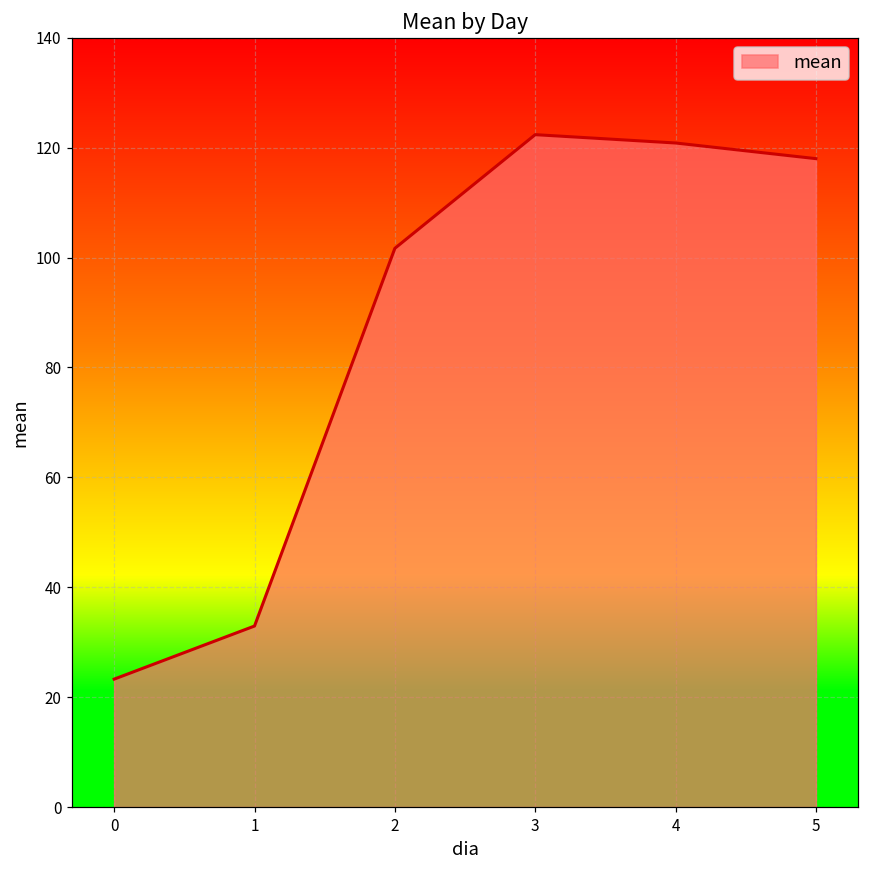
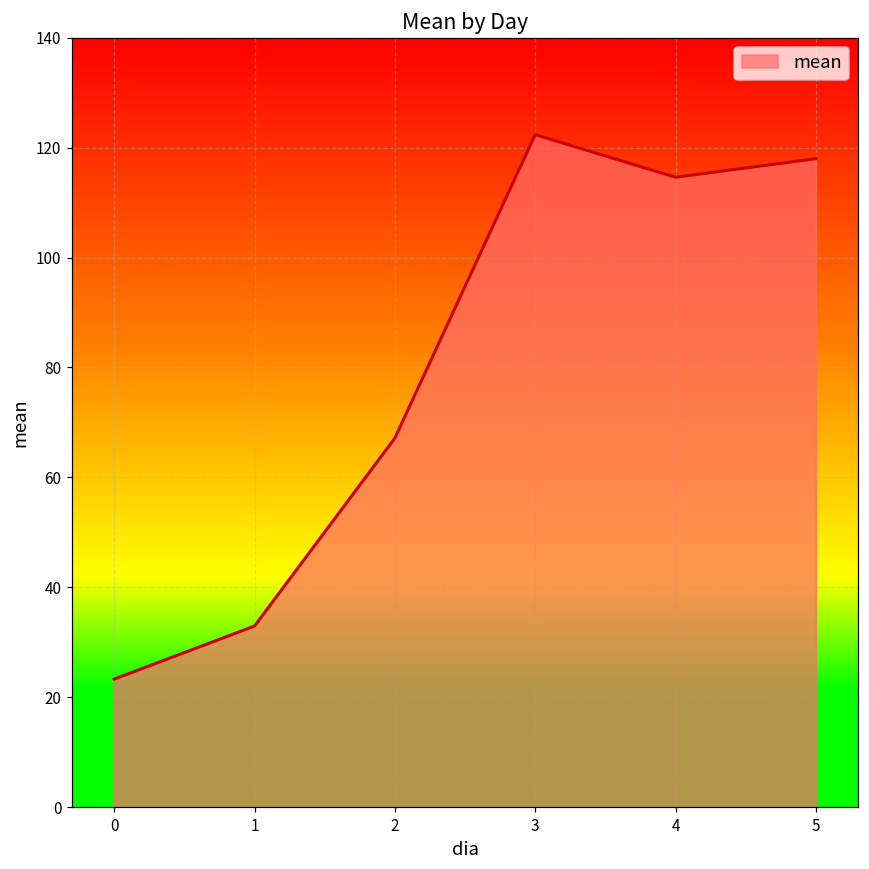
  {
    "0": 23,
    "1": 33,
-   "2": 102,
+   "2": 67,
    "3": 122,
-   "4": 121,
+   "4": 115,
    "5": 118
  }
